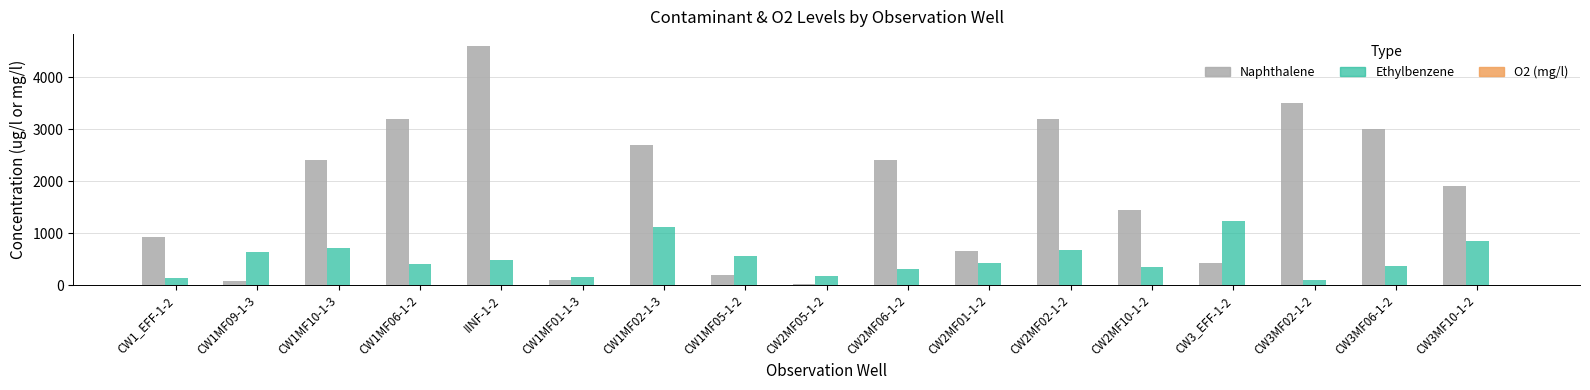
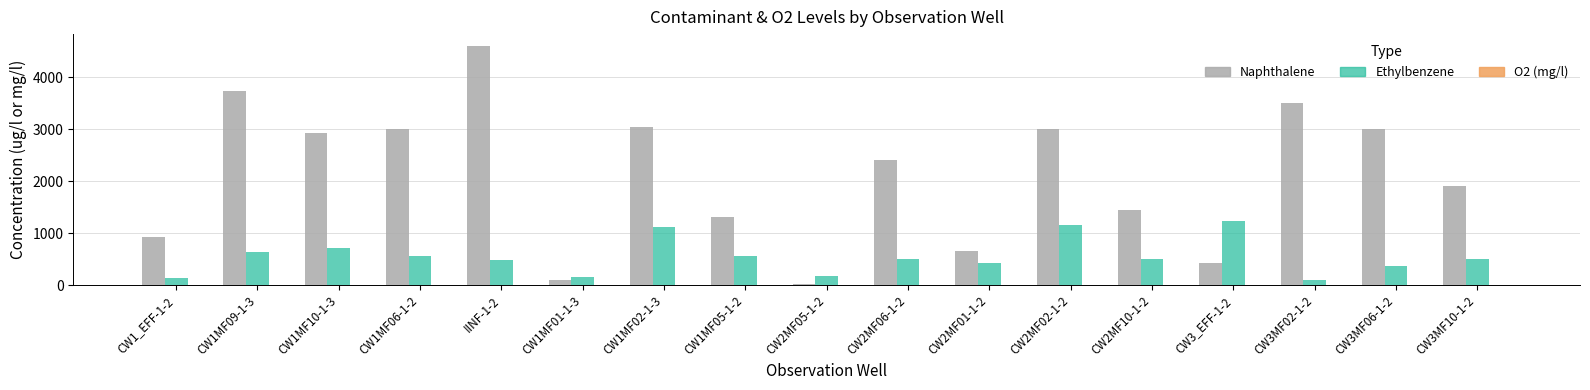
  {
    "Naphthalene": {
      "CW1_EFF-1-2": 900,
-     "CW1MF09-1-3": 100,
-     "CW1MF10-1-3": 2400,
-     "CW1MF06-1-2": 3200,
+     "CW1MF09-1-3": 3700,
+     "CW1MF10-1-3": 2900,
+     "CW1MF06-1-2": 3000,
      "IINF-1-2": 4600,
      "CW1MF01-1-3": 100,
-     "CW1MF02-1-3": 2700,
-     "CW1MF05-1-2": 200,
+     "CW1MF02-1-3": 3000,
+     "CW1MF05-1-2": 1300,
      "CW2MF06-1-2": 2400,
      "CW2MF01-1-2": 700,
-     "CW2MF02-1-2": 3200,
+     "CW2MF02-1-2": 3000,
      "CW2MF10-1-2": 1400,
      "CW3_EFF-1-2": 400,
      "CW3MF02-1-2": 3500,
      "CW3MF06-1-2": 3000,
      "CW3MF10-1-2": 1900
    },
    "Ethylbenzene": {
      "CW1_EFF-1-2": 100,
      "CW1MF09-1-3": 600,
      "CW1MF10-1-3": 700,
-     "CW1MF06-1-2": 400,
+     "CW1MF06-1-2": 600,
      "IINF-1-2": 500,
      "CW1MF01-1-3": 200,
      "CW1MF02-1-3": 1100,
      "CW1MF05-1-2": 600,
      "CW2MF05-1-2": 200,
-     "CW2MF06-1-2": 300,
+     "CW2MF06-1-2": 500,
      "CW2MF01-1-2": 400,
-     "CW2MF02-1-2": 700,
-     "CW2MF10-1-2": 300,
+     "CW2MF02-1-2": 1200,
+     "CW2MF10-1-2": 500,
      "CW3_EFF-1-2": 1200,
      "CW3MF02-1-2": 100,
      "CW3MF06-1-2": 400,
-     "CW3MF10-1-2": 800
+     "CW3MF10-1-2": 500
    }
  }
